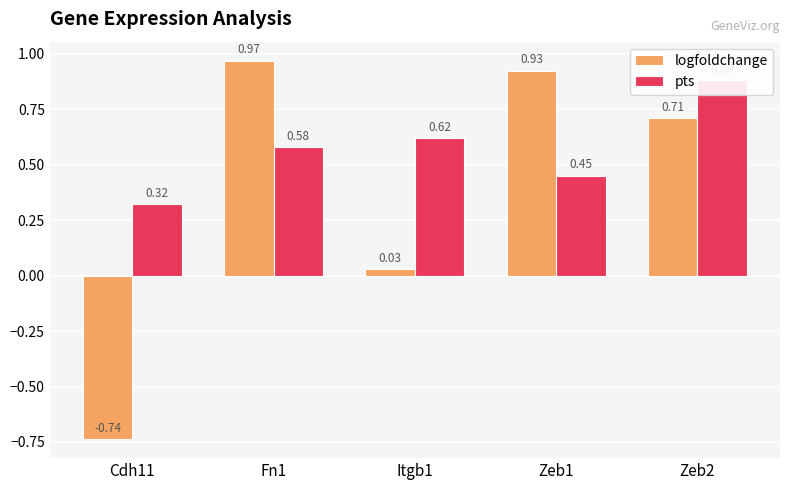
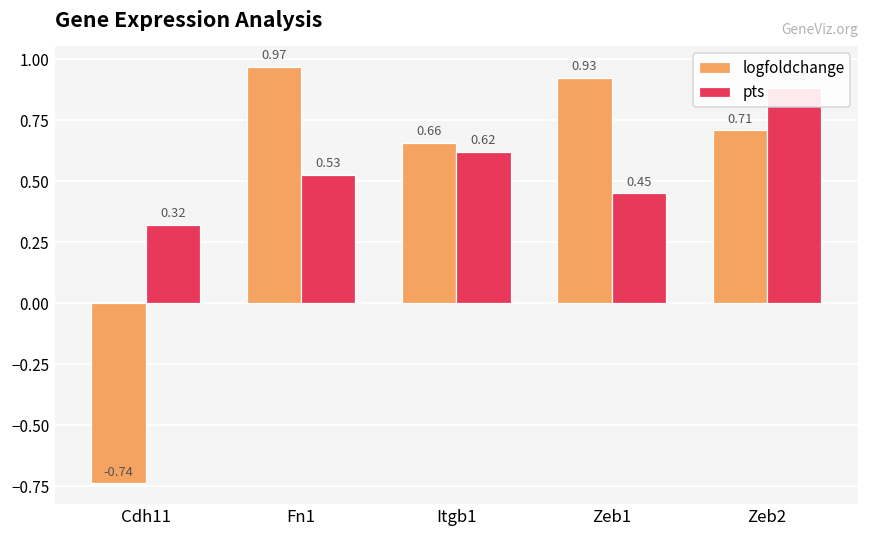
  {
    "logfoldchange": {
      "Cdh11": -0.74,
      "Fn1": 0.97,
-     "Itgb1": 0.03,
+     "Itgb1": 0.66,
      "Zeb1": 0.93,
      "Zeb2": 0.71
    },
    "pts": {
      "Cdh11": 0.32,
-     "Fn1": 0.58,
+     "Fn1": 0.53,
      "Itgb1": 0.62,
      "Zeb1": 0.45
    }
  }
